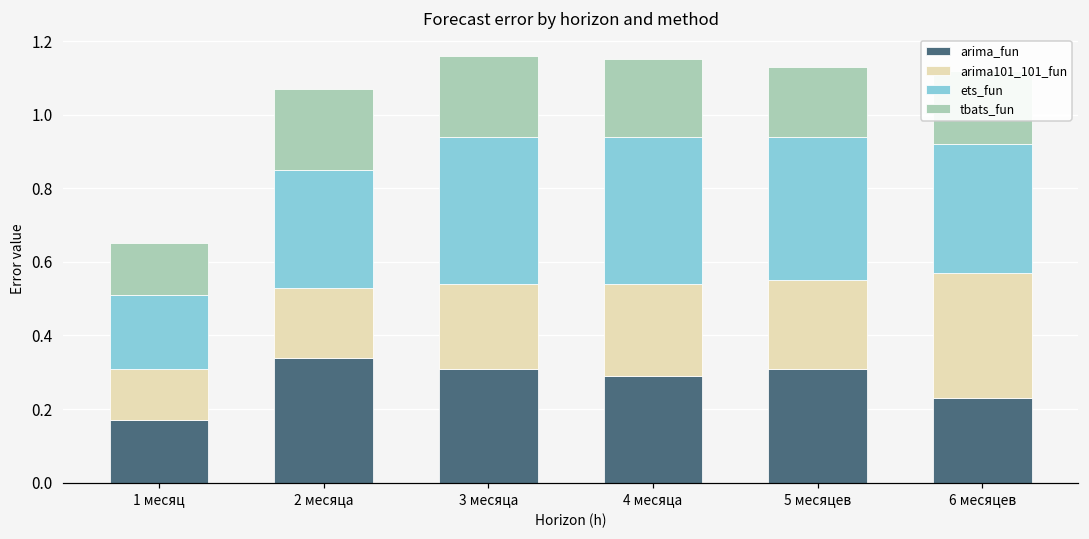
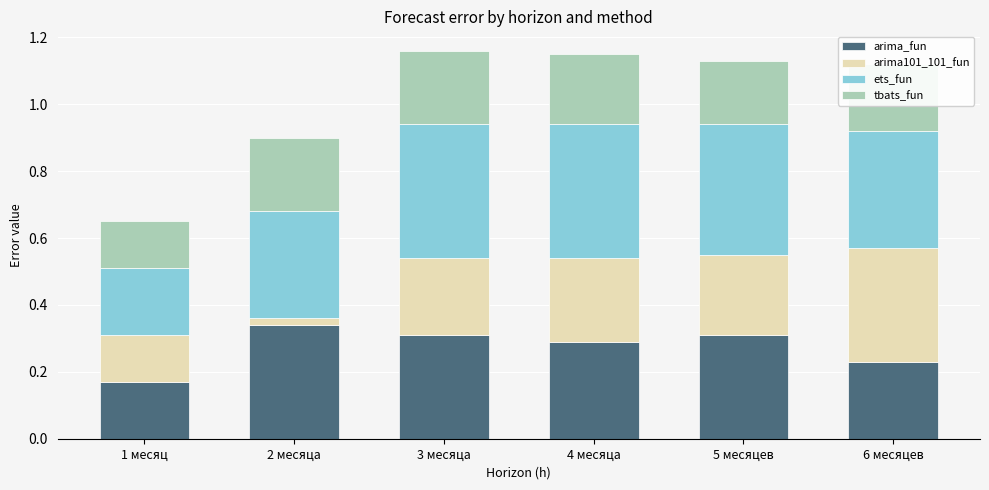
  {
    "arima_fun": {
      "1 месяц": 0.17,
      "2 месяца": 0.34,
      "3 месяца": 0.31,
      "4 месяца": 0.29,
      "5 месяцев": 0.31,
      "6 месяцев": 0.23
    },
    "arima101_101_fun": {
      "1 месяц": 0.14,
-     "2 месяца": 0.19,
+     "2 месяца": 0.02,
      "3 месяца": 0.23,
      "4 месяца": 0.25,
      "5 месяцев": 0.24,
      "6 месяцев": 0.34
    }
  }
